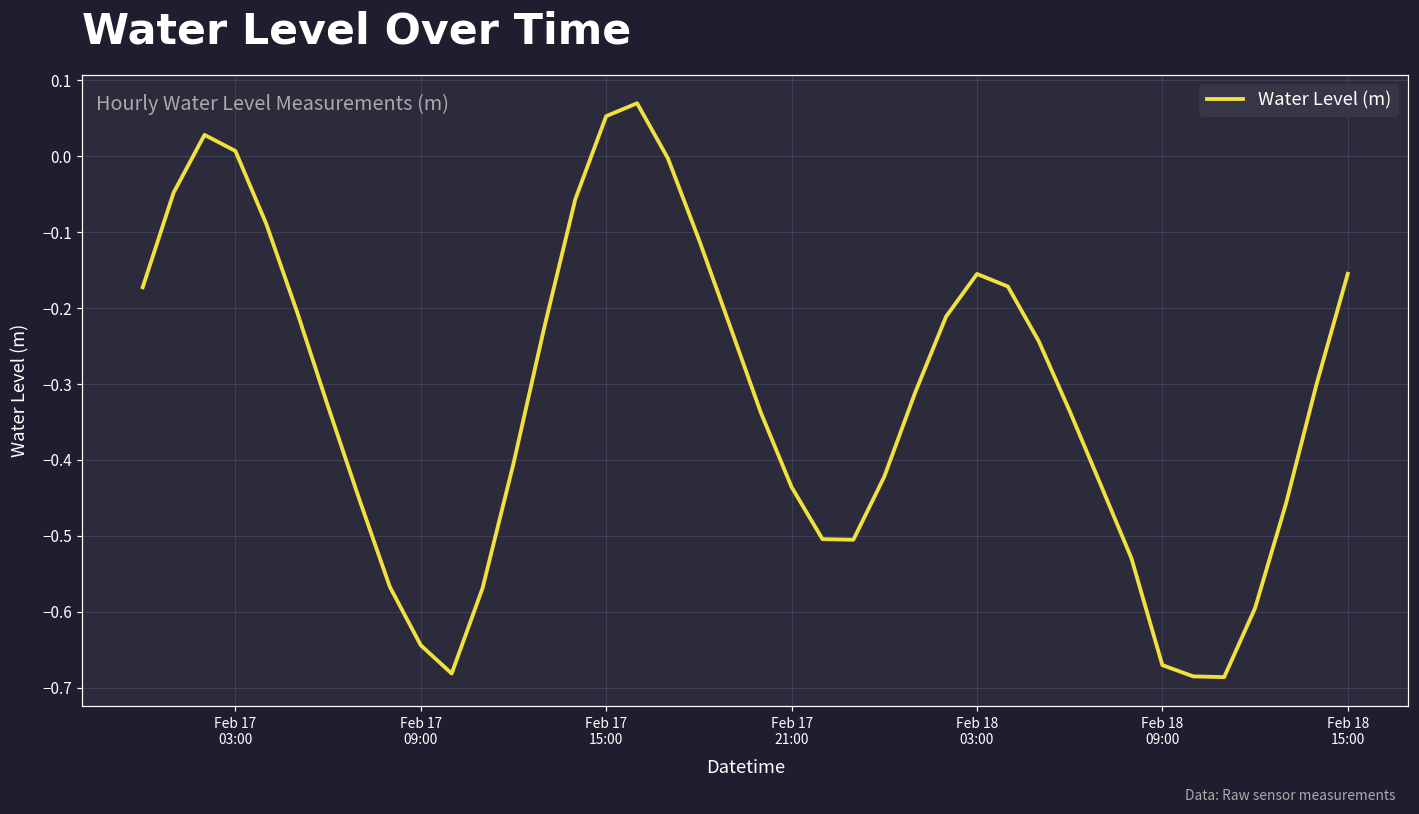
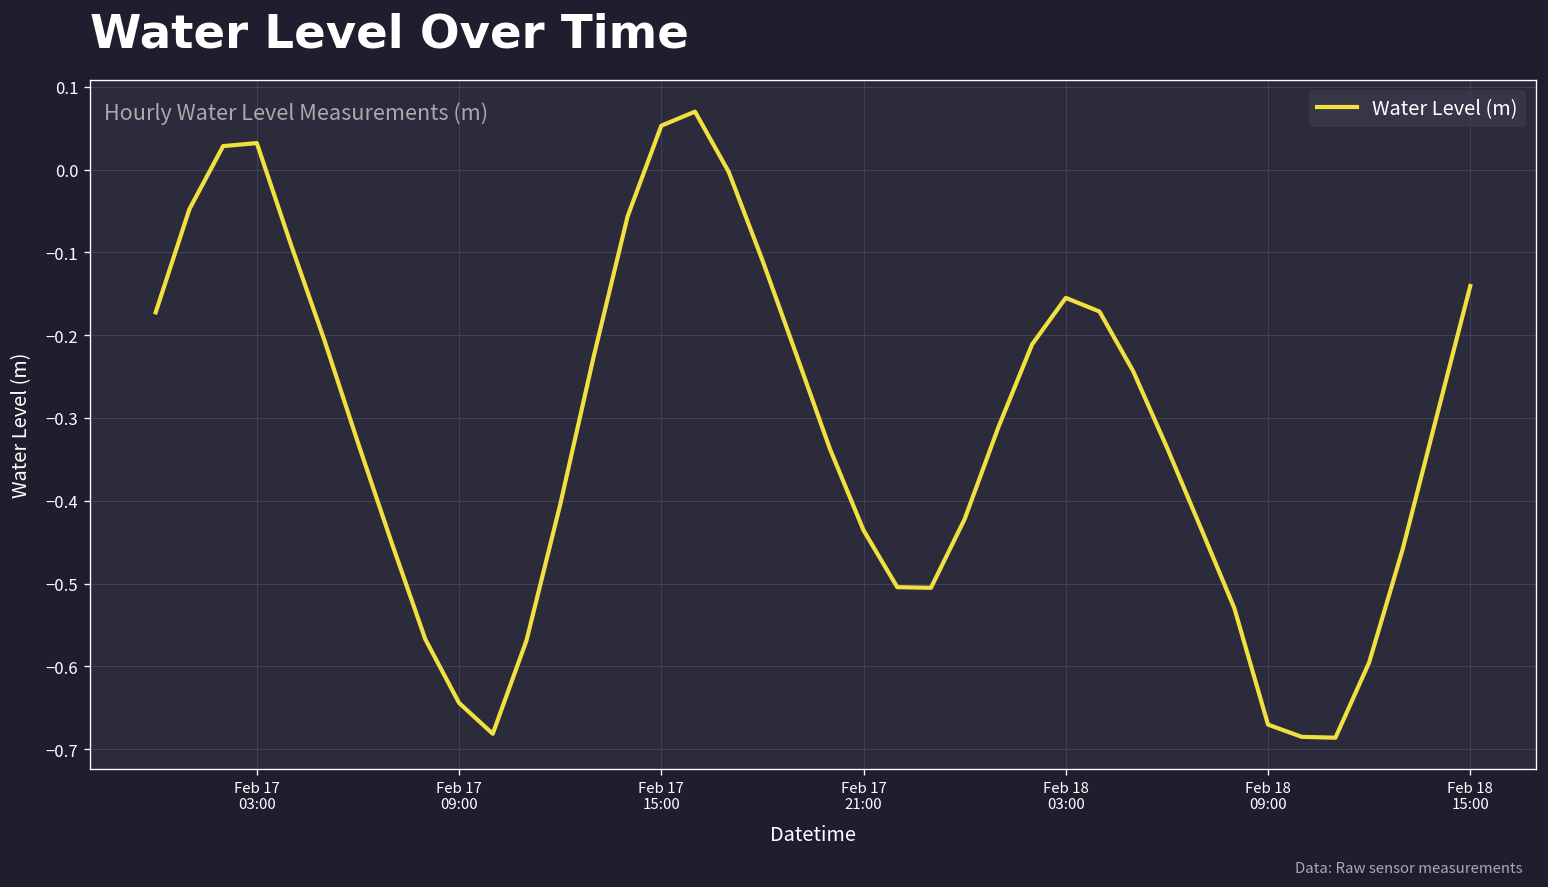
  {
-   "Feb 17 03:00": 0.01,
+   "Feb 17 03:00": 0.03,
    "Feb 17 09:00": -0.64,
    "Feb 17 15:00": 0.05,
    "Feb 17 21:00": -0.44,
    "Feb 18 03:00": -0.15,
    "Feb 18 09:00": -0.67,
-   "Feb 18 15:00": -0.15
+   "Feb 18 15:00": -0.14
  }
